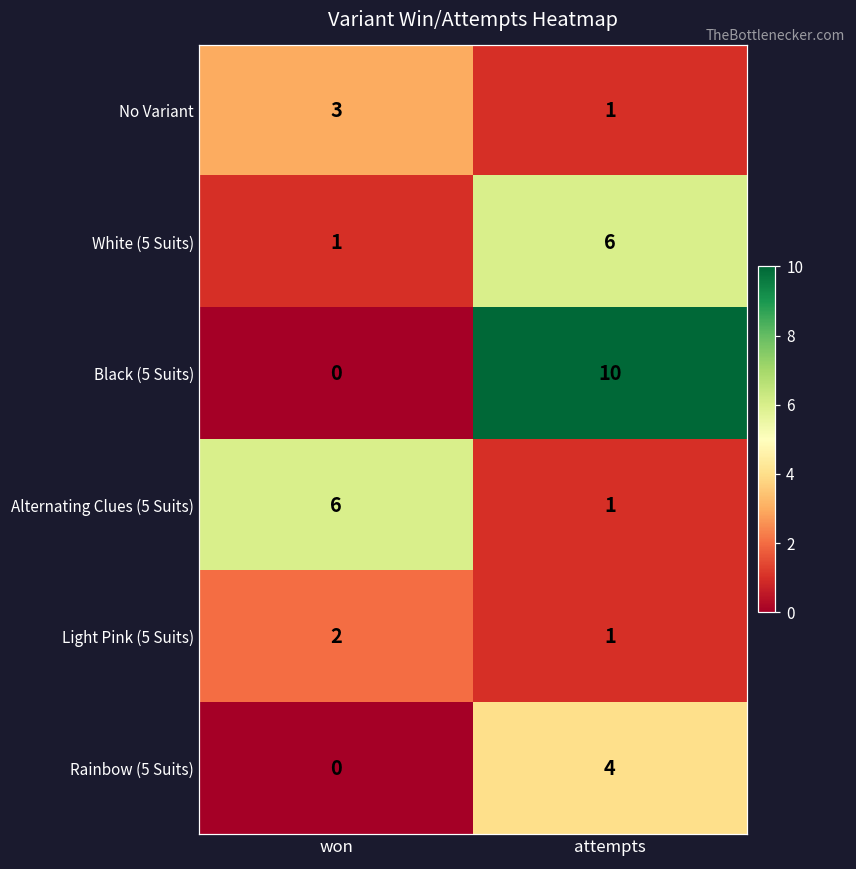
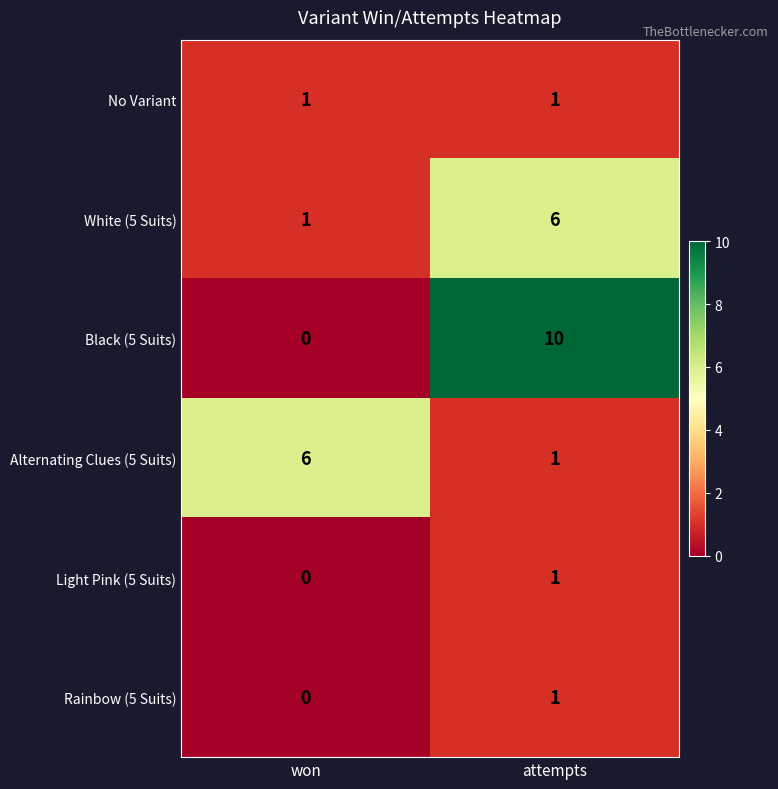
  {
    "No Variant": {
-     "won": 3,
+     "won": 1,
      "attempts": 1
    },
    "White (5 Suits)": {
      "won": 1,
      "attempts": 6
    },
    "Black (5 Suits)": {
      "won": 0,
      "attempts": 10
    },
    "Alternating Clues (5 Suits)": {
      "won": 6,
      "attempts": 1
    },
    "Light Pink (5 Suits)": {
-     "won": 2,
+     "won": 0,
      "attempts": 1
    },
    "Rainbow (5 Suits)": {
      "won": 0,
-     "attempts": 4
+     "attempts": 1
    }
  }
